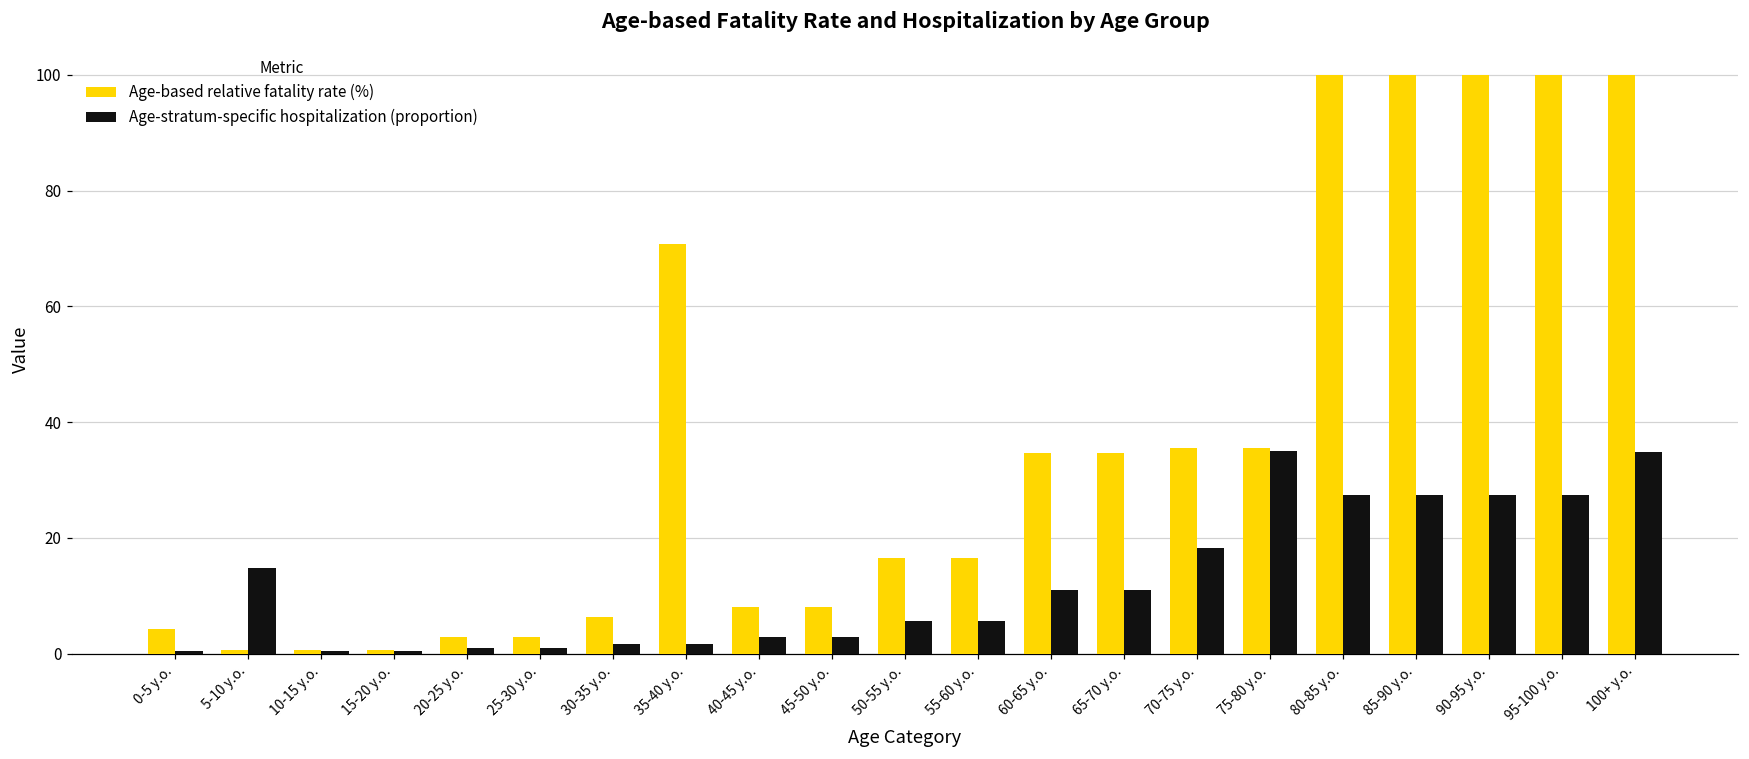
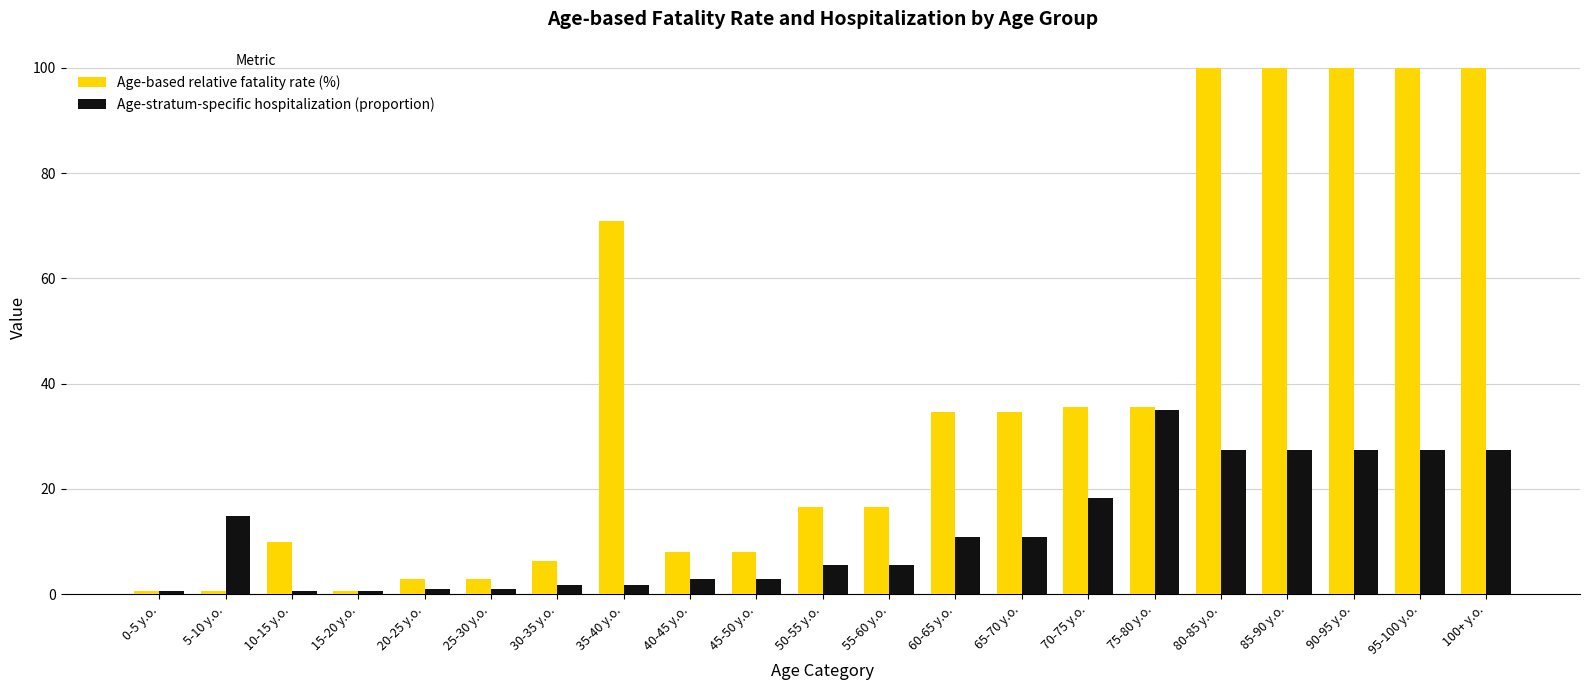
  {
    "Age-based relative fatality rate (%)": {
-     "0-5 y.o.": 4,
+     "0-5 y.o.": 1,
      "5-10 y.o.": 1,
-     "10-15 y.o.": 1,
+     "10-15 y.o.": 10,
      "15-20 y.o.": 1,
      "20-25 y.o.": 3,
      "25-30 y.o.": 3,
      "30-35 y.o.": 6,
      "35-40 y.o.": 71,
      "40-45 y.o.": 8,
      "45-50 y.o.": 8,
      "50-55 y.o.": 17,
      "55-60 y.o.": 17,
      "60-65 y.o.": 35,
      "65-70 y.o.": 35,
      "70-75 y.o.": 35,
      "75-80 y.o.": 35,
      "80-85 y.o.": 100,
      "85-90 y.o.": 100,
      "90-95 y.o.": 100,
      "95-100 y.o.": 100,
      "100+ y.o.": 100
    },
    "Age-stratum-specific hospitalization (proportion)": {
      "0-5 y.o.": 1,
      "5-10 y.o.": 15,
      "10-15 y.o.": 1,
      "15-20 y.o.": 1,
      "20-25 y.o.": 1,
      "25-30 y.o.": 1,
      "30-35 y.o.": 2,
      "35-40 y.o.": 2,
      "40-45 y.o.": 3,
      "45-50 y.o.": 3,
      "50-55 y.o.": 6,
      "55-60 y.o.": 6,
      "60-65 y.o.": 11,
      "65-70 y.o.": 11,
      "70-75 y.o.": 18,
      "75-80 y.o.": 35,
      "80-85 y.o.": 27,
      "85-90 y.o.": 27,
      "90-95 y.o.": 27,
      "95-100 y.o.": 27,
-     "100+ y.o.": 35
+     "100+ y.o.": 27
    }
  }
